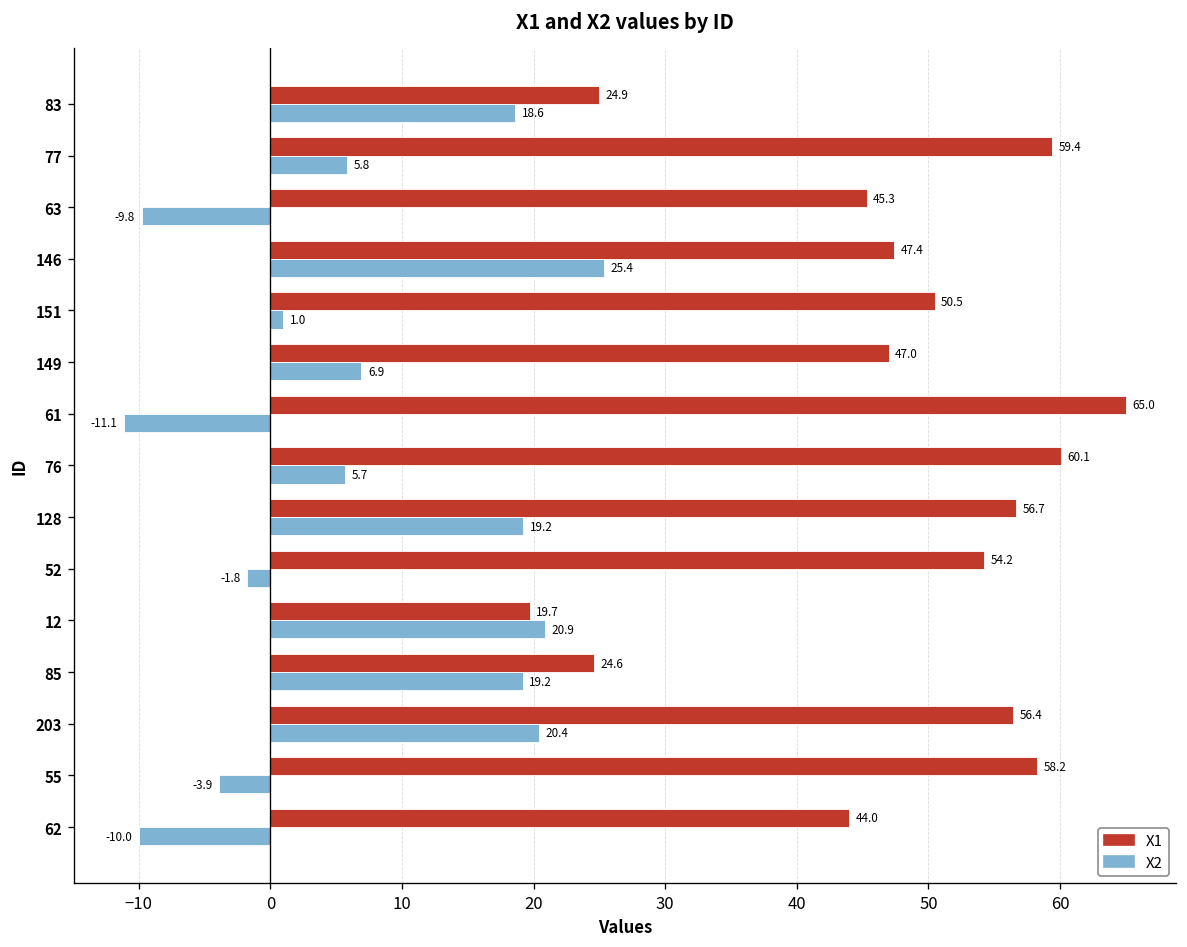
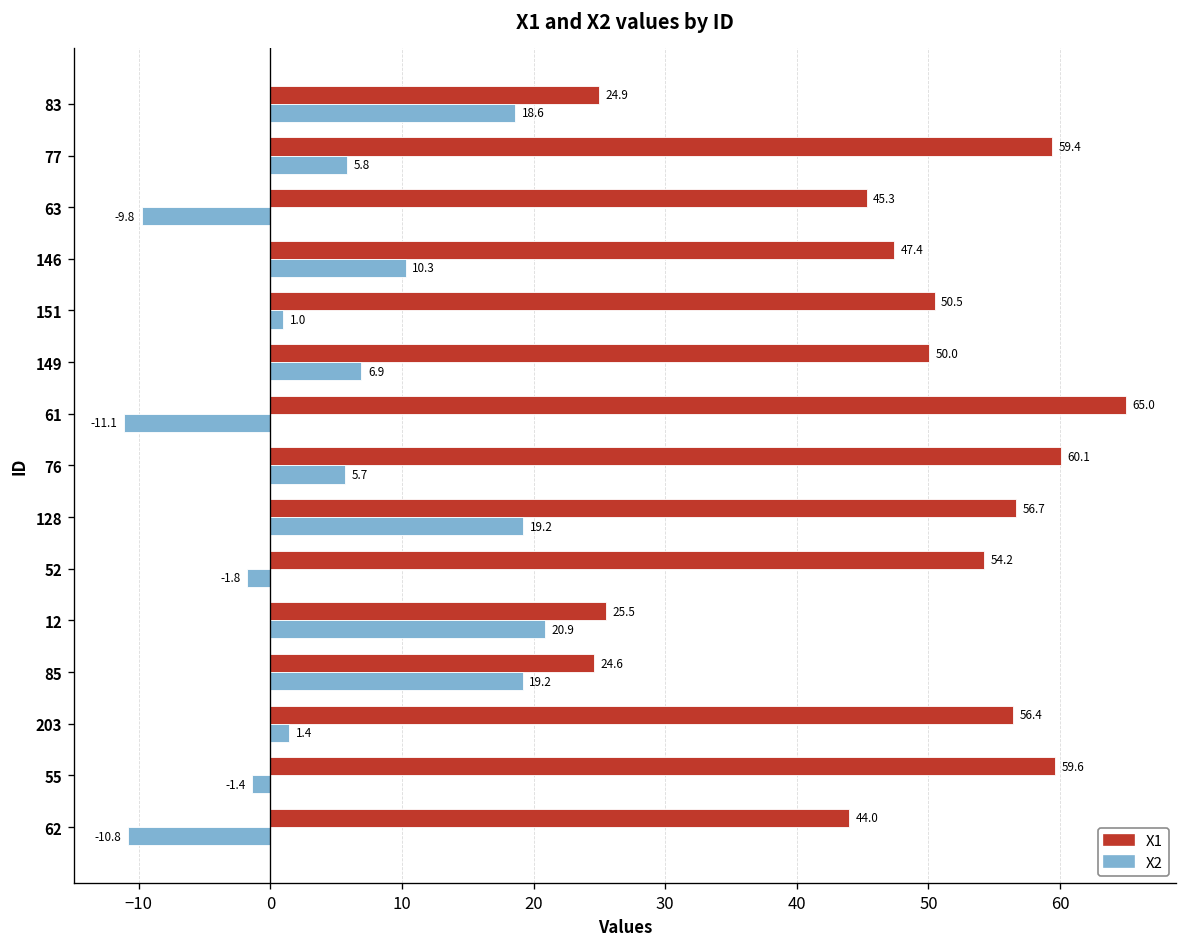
  {
    "X1": {
      "83": 24.9,
      "77": 59.4,
      "63": 45.3,
      "146": 47.4,
      "151": 50.5,
-     "149": 47.0,
+     "149": 50.0,
      "61": 65.0,
      "76": 60.1,
      "128": 56.7,
      "52": 54.2,
-     "12": 19.7,
+     "12": 25.5,
      "85": 24.6,
      "203": 56.4,
-     "55": 58.2,
+     "55": 59.6,
      "62": 44.0
    },
    "X2": {
      "83": 18.6,
      "77": 5.8,
      "63": -9.8,
-     "146": 25.4,
+     "146": 10.3,
      "151": 1.0,
      "149": 6.9,
      "61": -11.1,
      "76": 5.7,
      "128": 19.2,
      "52": -1.8,
      "12": 20.9,
      "85": 19.2,
-     "203": 20.4,
-     "55": -3.9,
-     "62": -10.0
+     "203": 1.4,
+     "55": -1.4,
+     "62": -10.8
    }
  }
